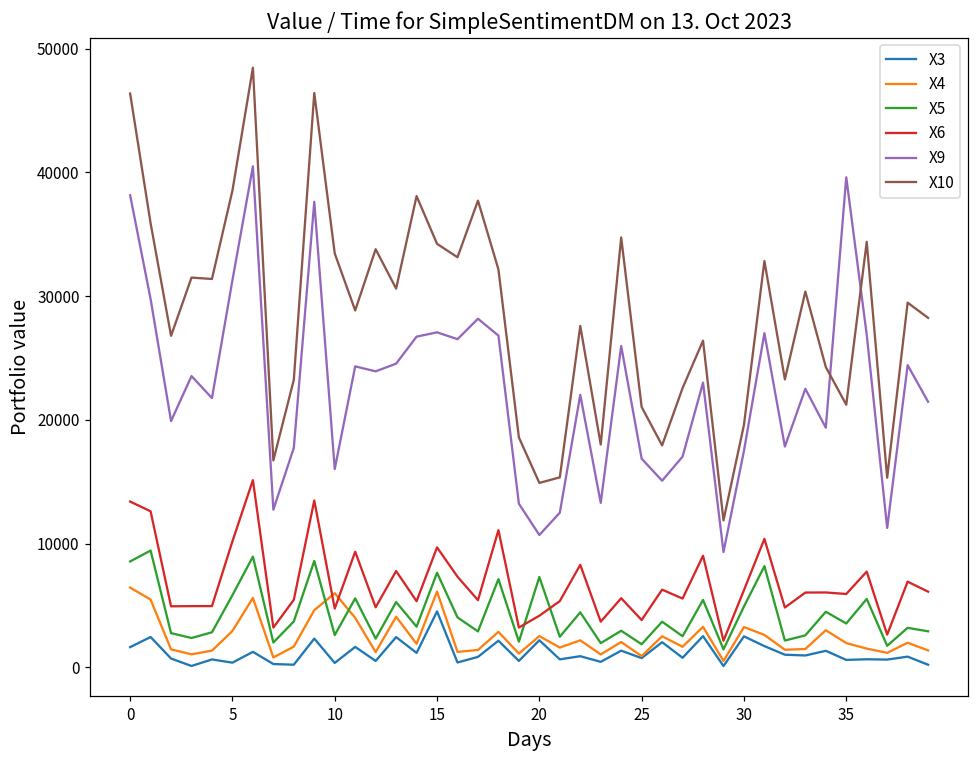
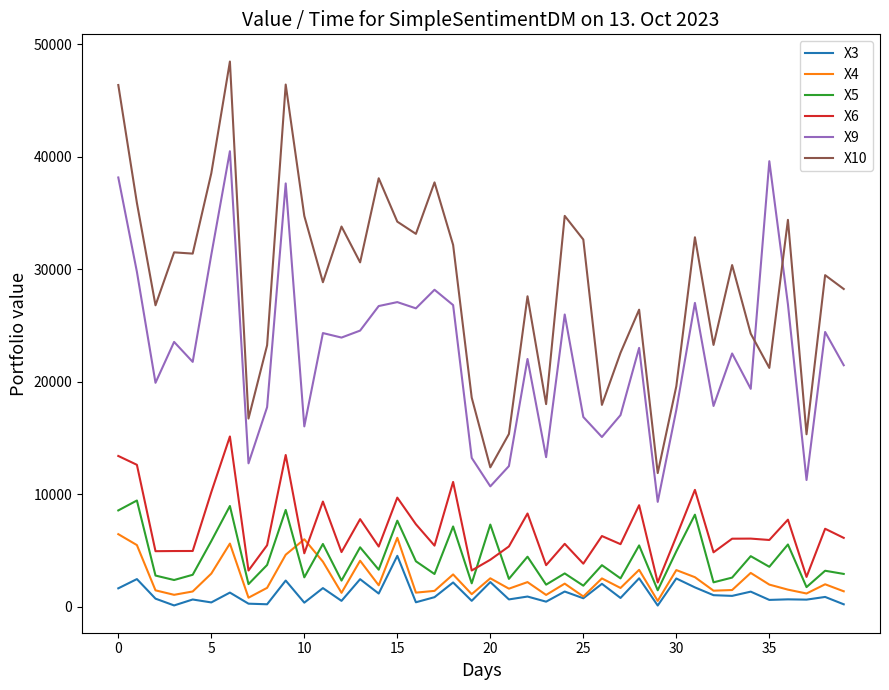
  {
    "X3": {
      "0": 1600,
      "5": 400,
      "10": 400,
      "15": 4500,
      "20": 2200,
      "30": 2500,
      "35": 600
    },
    "X4": {
      "0": 6500,
      "5": 2900,
      "10": 6000,
      "15": 6100,
      "20": 2500,
      "30": 3300,
      "35": 2000
    },
    "X5": {
      "0": 8600,
      "5": 5800,
      "10": 2600,
      "15": 7700,
      "20": 7300,
      "25": 1900,
      "30": 4900,
      "35": 3600
    },
    "X6": {
      "0": 13400,
      "5": 10200,
      "10": 4800,
      "15": 9700,
      "20": 4200,
      "25": 3800,
      "30": 6200,
      "35": 5900
    },
    "X9": {
      "0": 38200,
      "5": 31300,
      "10": 16000,
      "15": 27100,
      "20": 10700,
      "25": 16900,
      "30": 17500,
      "35": 39600
    },
    "X10": {
      "0": 46400,
      "5": 38500,
-     "10": 33500,
+     "10": 34700,
      "15": 34200,
-     "20": 14900,
-     "25": 21000,
+     "20": 12400,
+     "25": 32600,
      "30": 19600,
      "35": 21200
    }
  }
